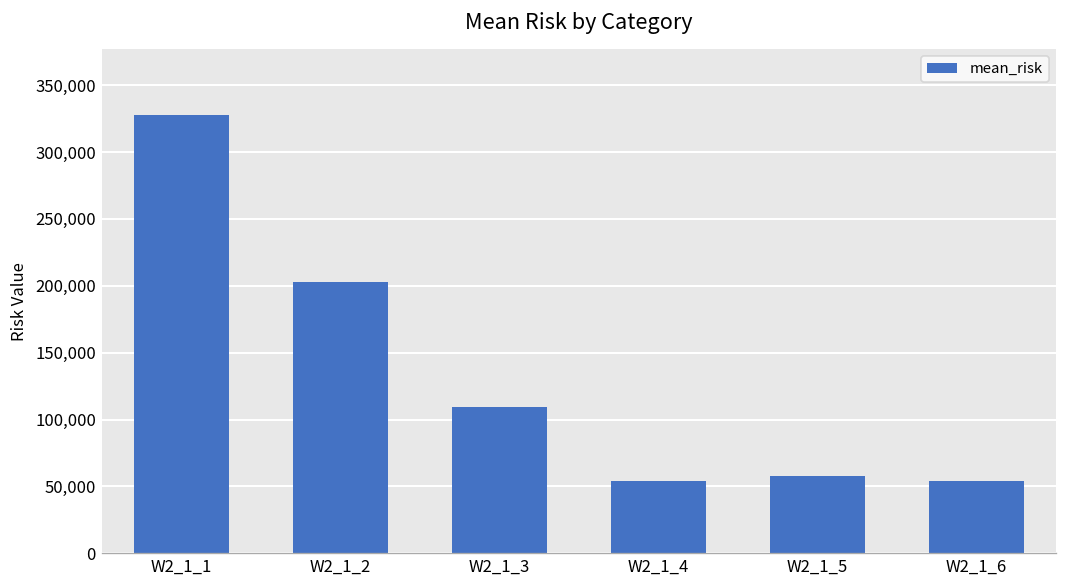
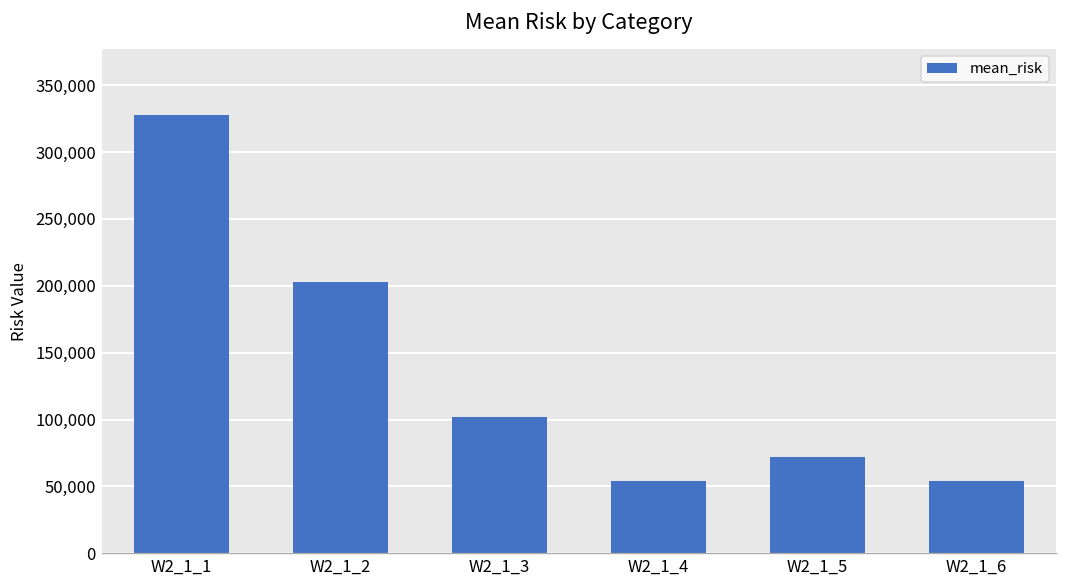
  {
    "W2_1_1": "328,000",
    "W2_1_2": "203,000",
-   "W2_1_3": "109,000",
+   "W2_1_3": "102,000",
    "W2_1_4": "54,000",
-   "W2_1_5": "58,000",
+   "W2_1_5": "72,000",
    "W2_1_6": "54,000"
  }
